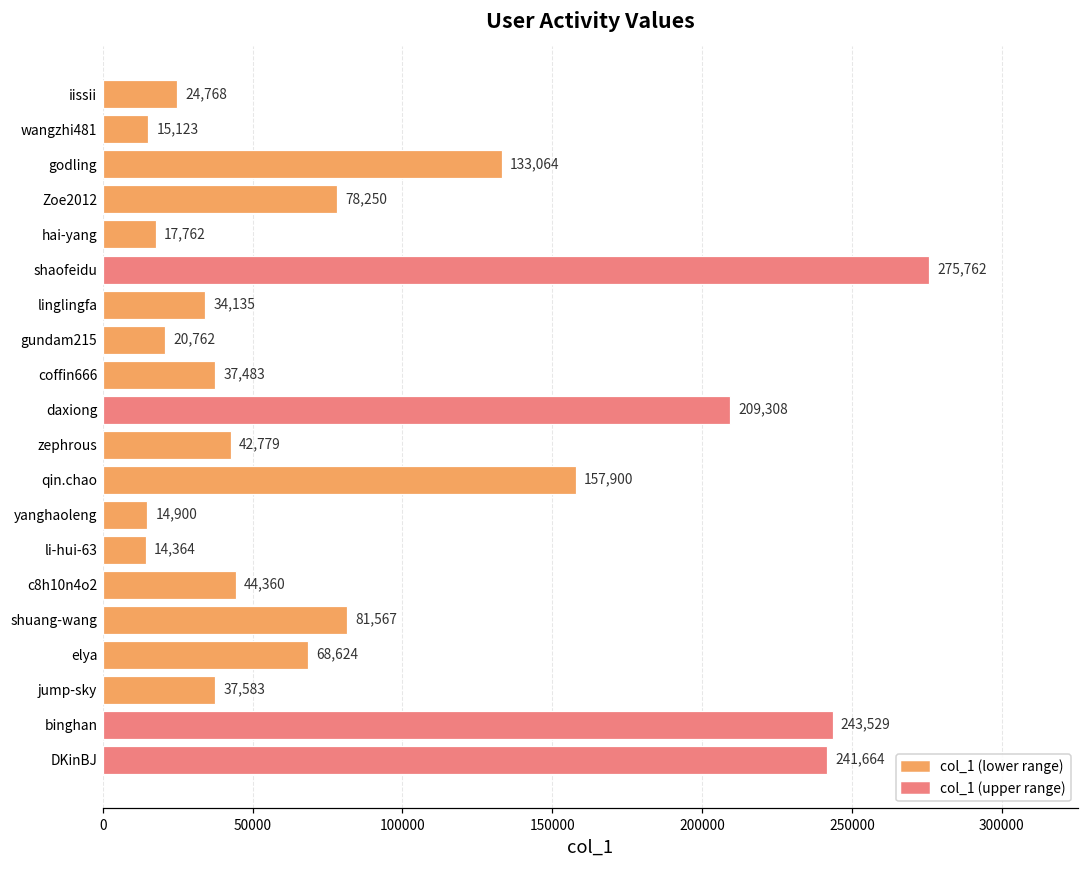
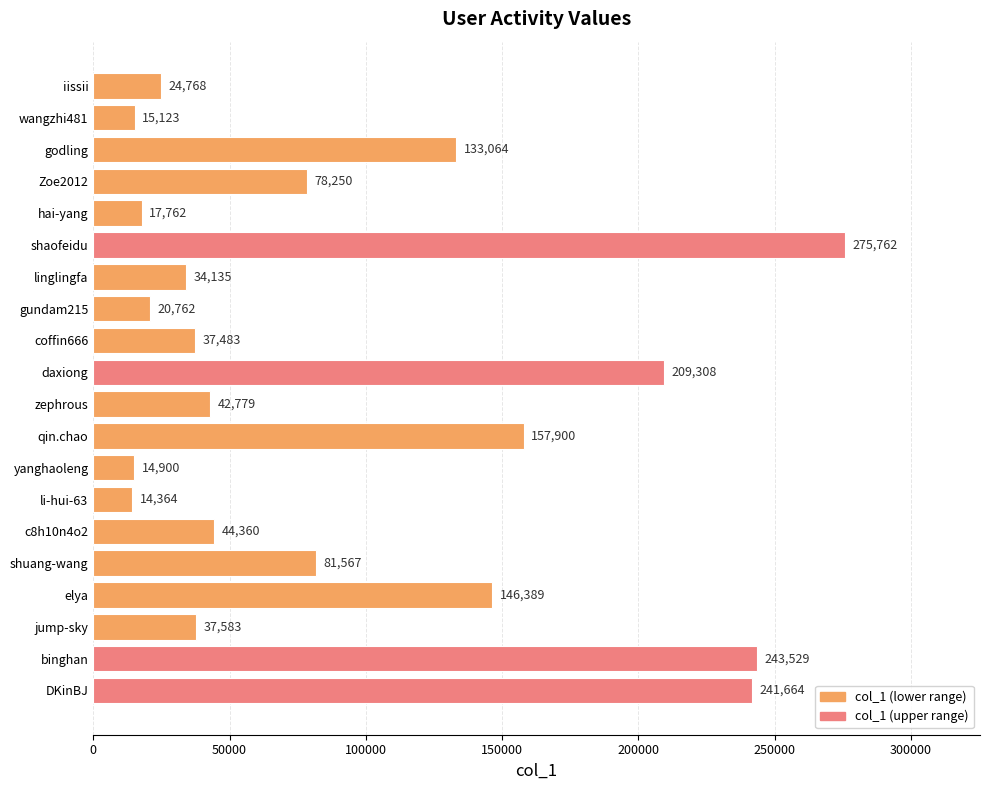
  {
    "iissii": "24,768",
    "wangzhi481": "15,123",
    "godling": "133,064",
    "Zoe2012": "78,250",
    "hai-yang": "17,762",
    "shaofeidu": "275,762",
    "linglingfa": "34,135",
    "gundam215": "20,762",
    "coffin666": "37,483",
    "daxiong": "209,308",
    "zephrous": "42,779",
    "qin.chao": "157,900",
    "yanghaoleng": "14,900",
    "li-hui-63": "14,364",
    "c8h10n4o2": "44,360",
    "shuang-wang": "81,567",
-   "elya": "68,624",
+   "elya": "146,389",
    "jump-sky": "37,583",
    "binghan": "243,529",
    "DKinBJ": "241,664"
  }
